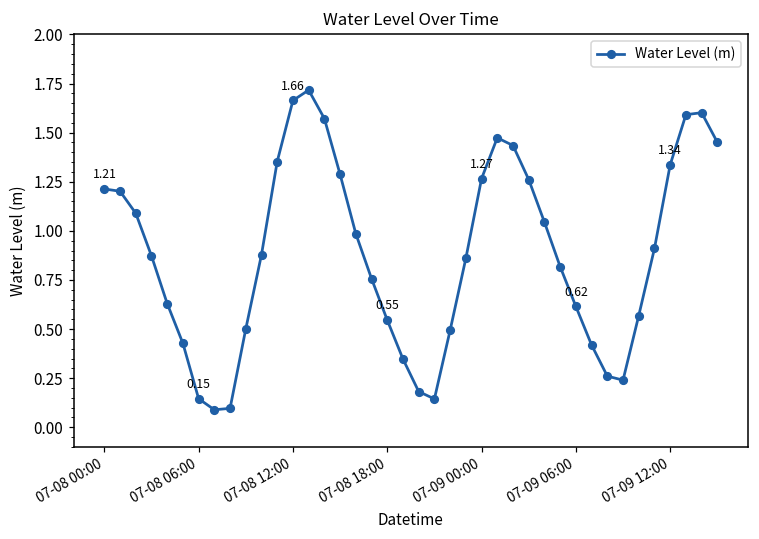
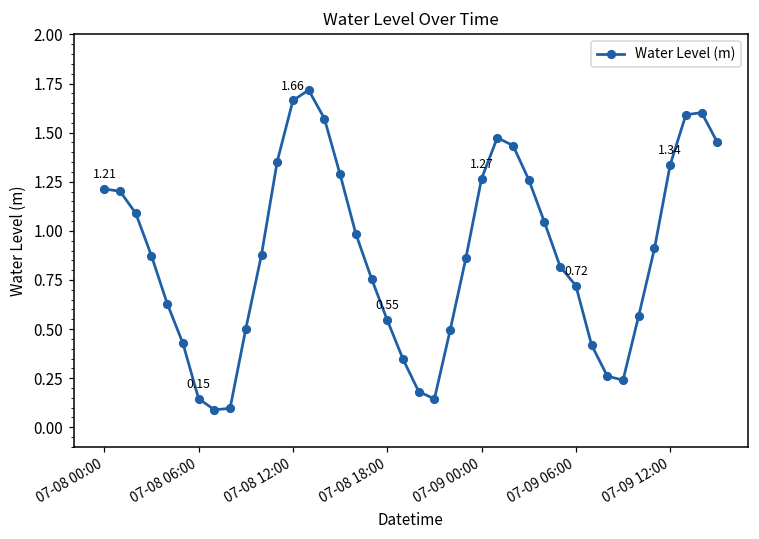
  {
    "07-08 00:00": 1.21,
    "07-08 06:00": 0.15,
    "07-08 12:00": 1.66,
    "07-08 18:00": 0.55,
    "07-09 00:00": 1.27,
-   "07-09 06:00": 0.62,
+   "07-09 06:00": 0.72,
    "07-09 12:00": 1.34
  }
